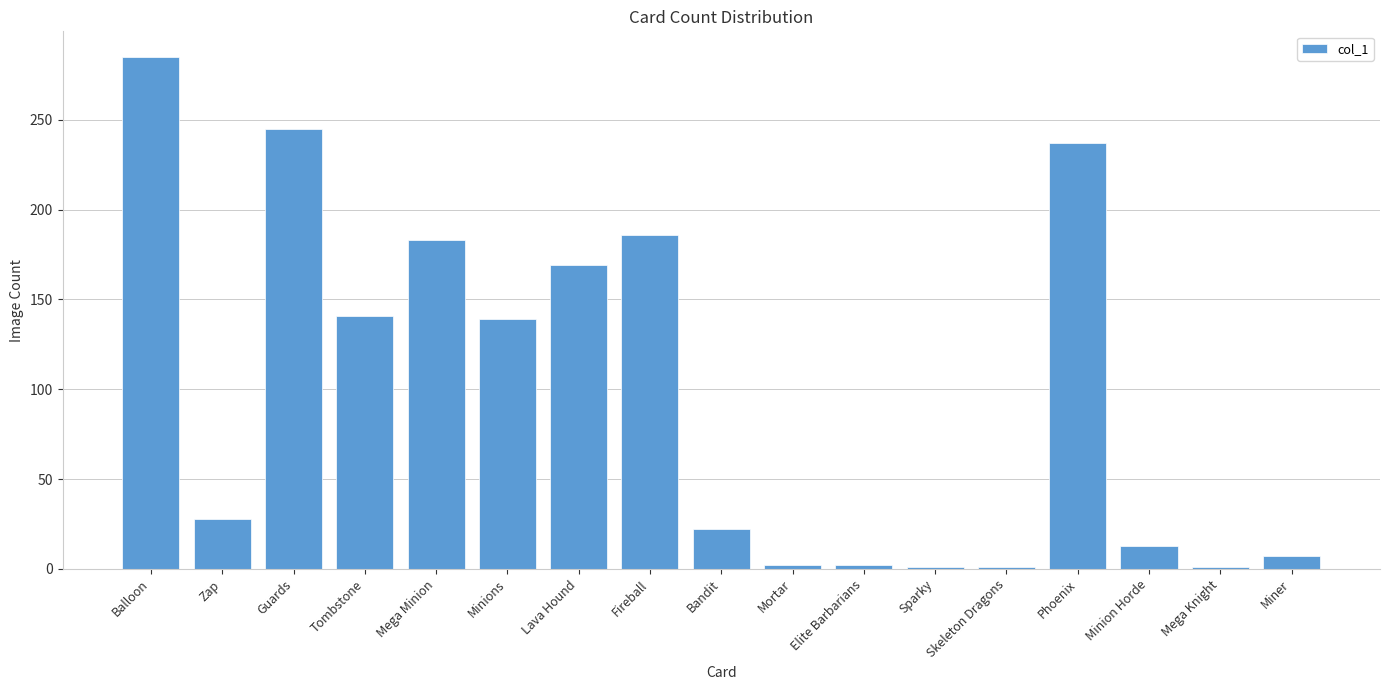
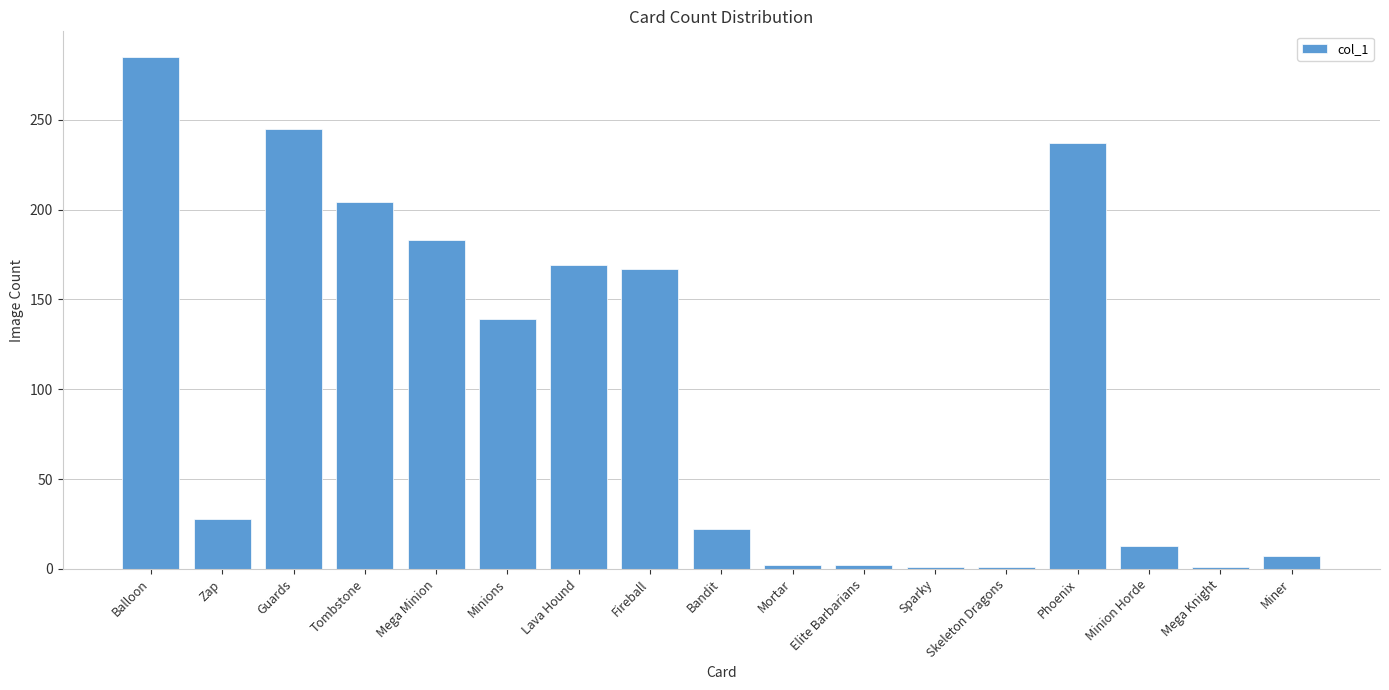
  {
    "Balloon": 285,
    "Zap": 28,
    "Guards": 245,
-   "Tombstone": 141,
+   "Tombstone": 204,
    "Mega Minion": 183,
    "Minions": 139,
    "Lava Hound": 169,
-   "Fireball": 186,
+   "Fireball": 167,
    "Bandit": 22,
    "Mortar": 2,
    "Elite Barbarians": 2,
    "Phoenix": 237,
    "Minion Horde": 13,
    "Miner": 7
  }
